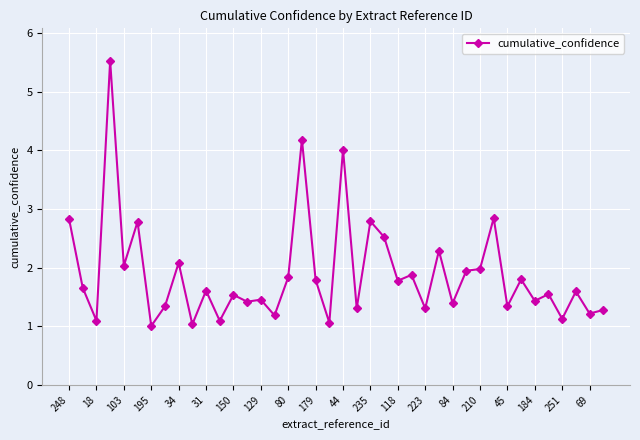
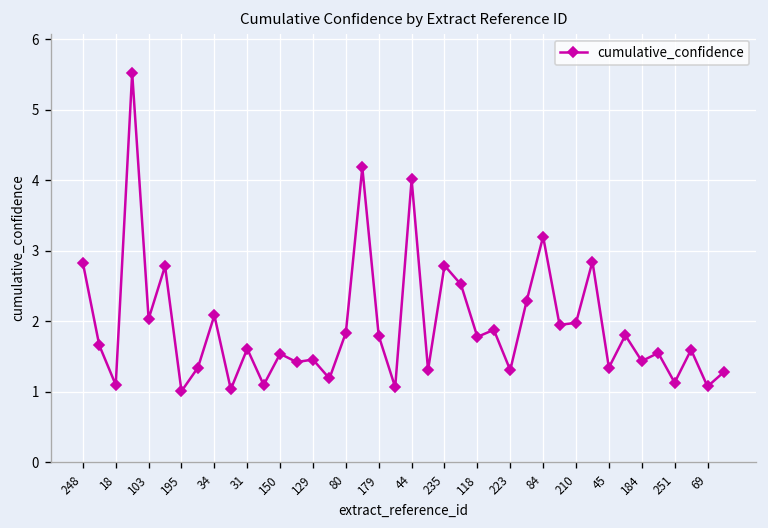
  {
    "248": 2.8,
    "18": 1.1,
    "103": 2.0,
    "195": 1.0,
    "34": 2.1,
    "150": 1.5,
    "129": 1.5,
    "80": 1.8,
    "179": 1.8,
    "44": 4.0,
    "235": 2.8,
    "118": 1.8,
    "223": 1.3,
-   "84": 1.4,
+   "84": 3.2,
    "210": 2.0,
    "45": 1.3,
    "184": 1.4,
    "251": 1.1,
-   "69": 1.2
+   "69": 1.1
  }
